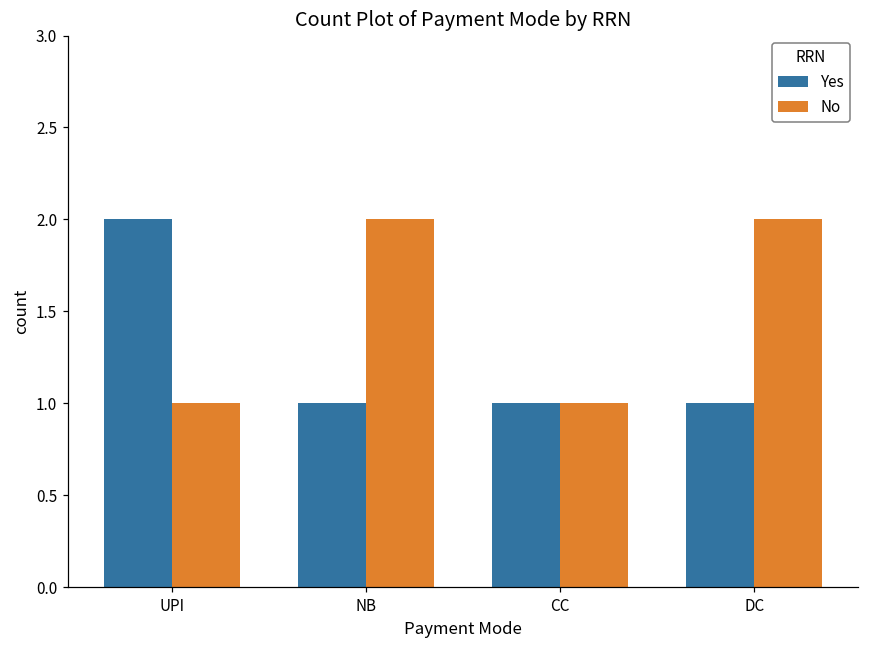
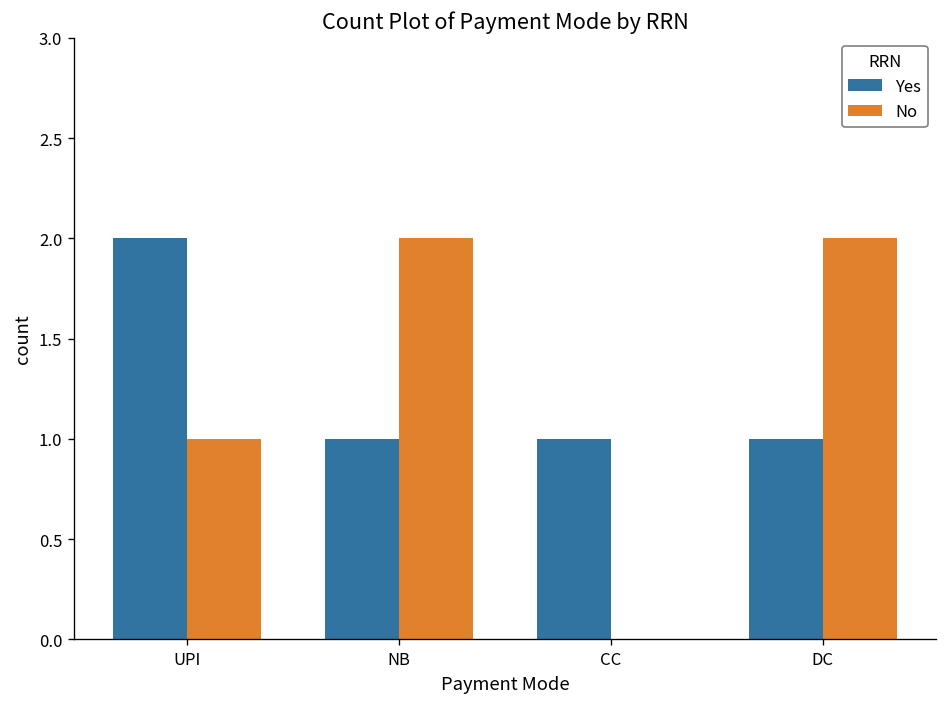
  {
    "Yes": {
      "UPI": 2,
      "NB": 1,
      "CC": 1,
      "DC": 1
    },
    "No": {
      "UPI": 1,
      "NB": 2,
-     "CC": 1,
+     "CC": 0,
      "DC": 2
    }
  }
